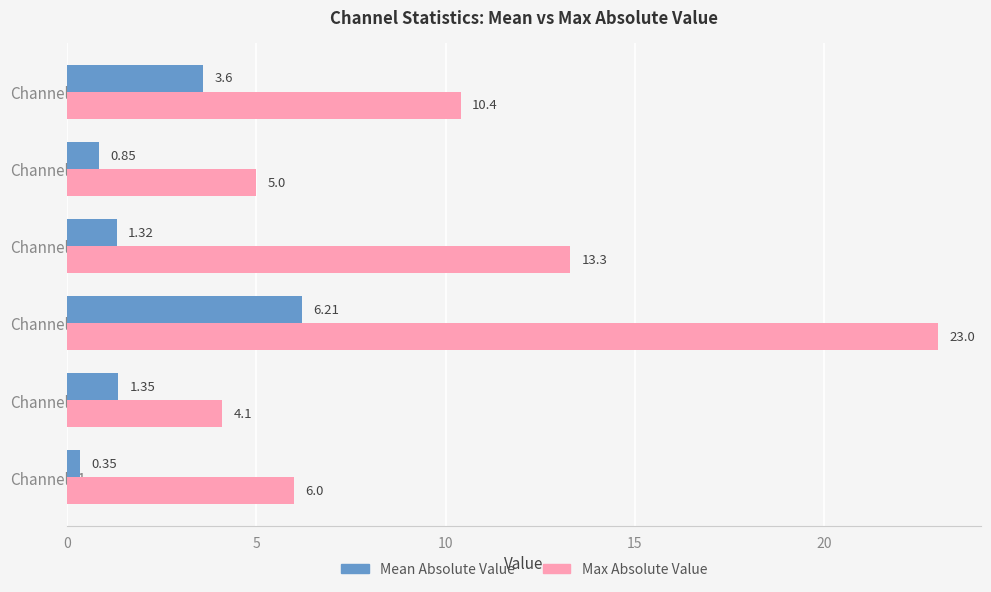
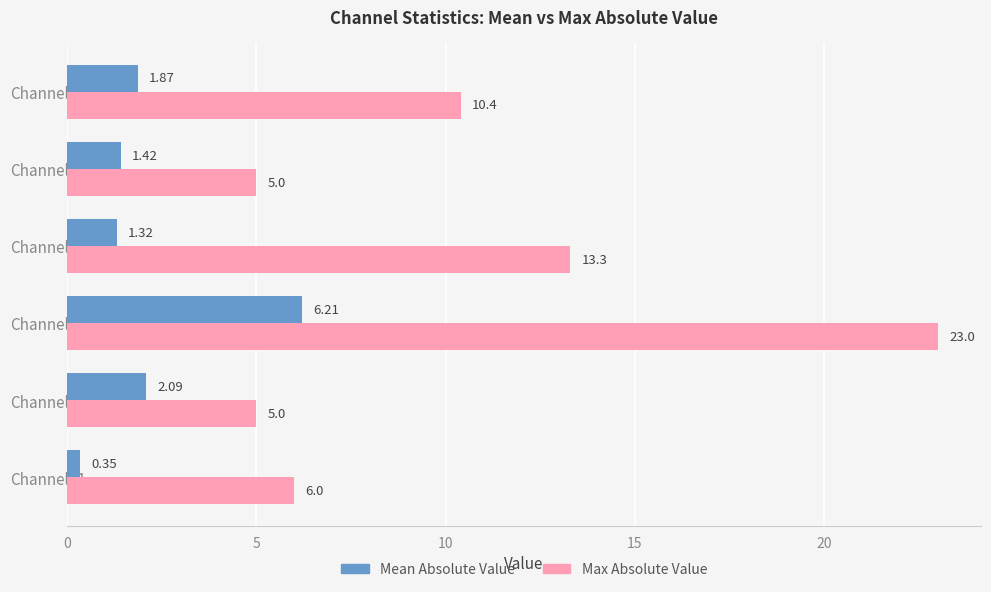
  {
    "Mean Absolute Value": {
-     "Channel_6": 3.6,
-     "Channel_5": 0.85,
+     "Channel_6": 1.87,
+     "Channel_5": 1.42,
      "Channel_4": 1.32,
      "Channel_3": 6.21,
-     "Channel_2": 1.35,
+     "Channel_2": 2.09,
      "Channel_1": 0.35
    },
    "Max Absolute Value": {
      "Channel_6": 10.4,
      "Channel_5": 5.0,
      "Channel_4": 13.3,
      "Channel_3": 23.0,
-     "Channel_2": 4.1,
+     "Channel_2": 5.0,
      "Channel_1": 6.0
    }
  }
